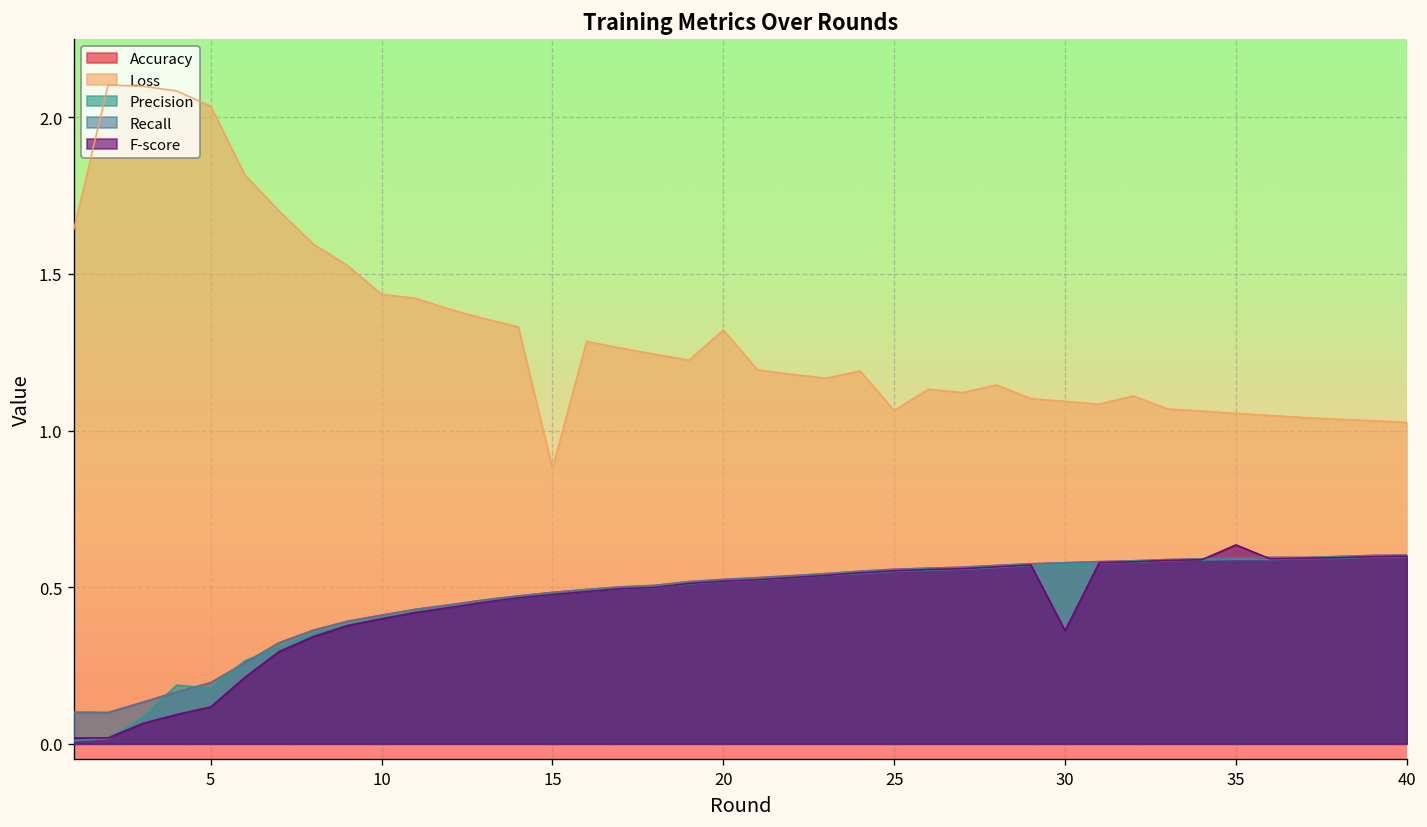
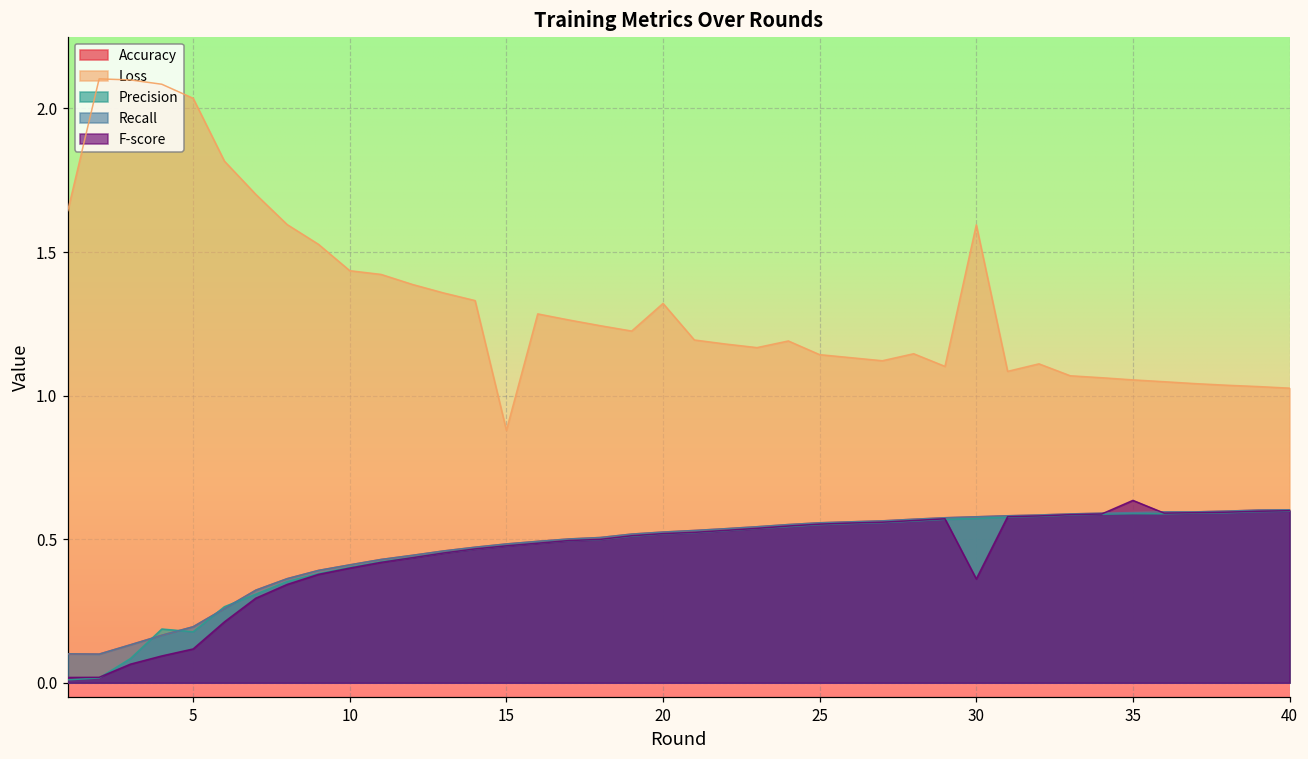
  {
    "Loss": {
      "5": 2.04,
      "10": 1.43,
      "15": 0.88,
      "20": 1.32,
-     "25": 1.06,
-     "30": 1.09,
+     "25": 1.14,
+     "30": 1.59,
      "35": 1.05,
      "40": 1.03
    },
    "F-score": {
      "5": 0.12,
      "30": 0.36,
      "35": 0.64
    }
  }
